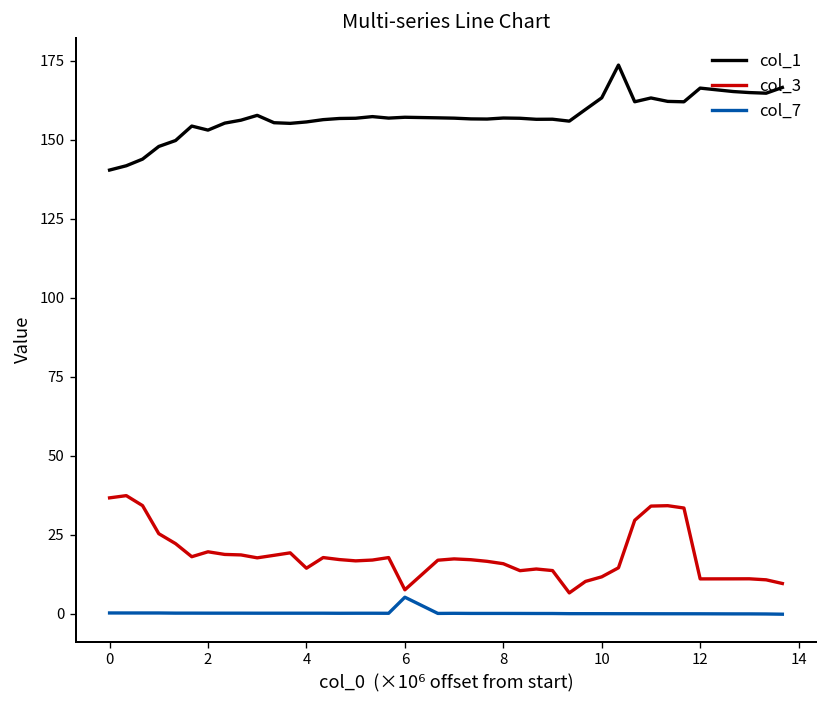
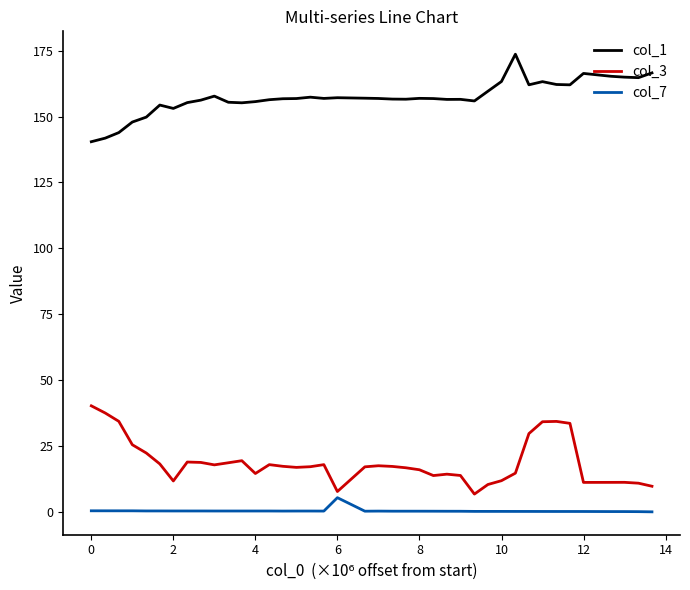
  {
    "col_1": {
      "0": 140,
      "2": 153,
      "4": 156,
      "6": 157,
      "8": 157,
      "10": 163,
      "12": 166
    },
    "col_3": {
-     "0": 37,
-     "2": 20,
+     "0": 40,
+     "2": 12,
      "4": 14,
      "6": 8,
      "8": 16,
      "10": 12,
      "12": 11
    },
    "col_7": {
      "0": 0,
      "2": 0,
      "4": 0,
      "6": 5,
      "8": 0,
      "10": 0,
      "12": 0
    }
  }
